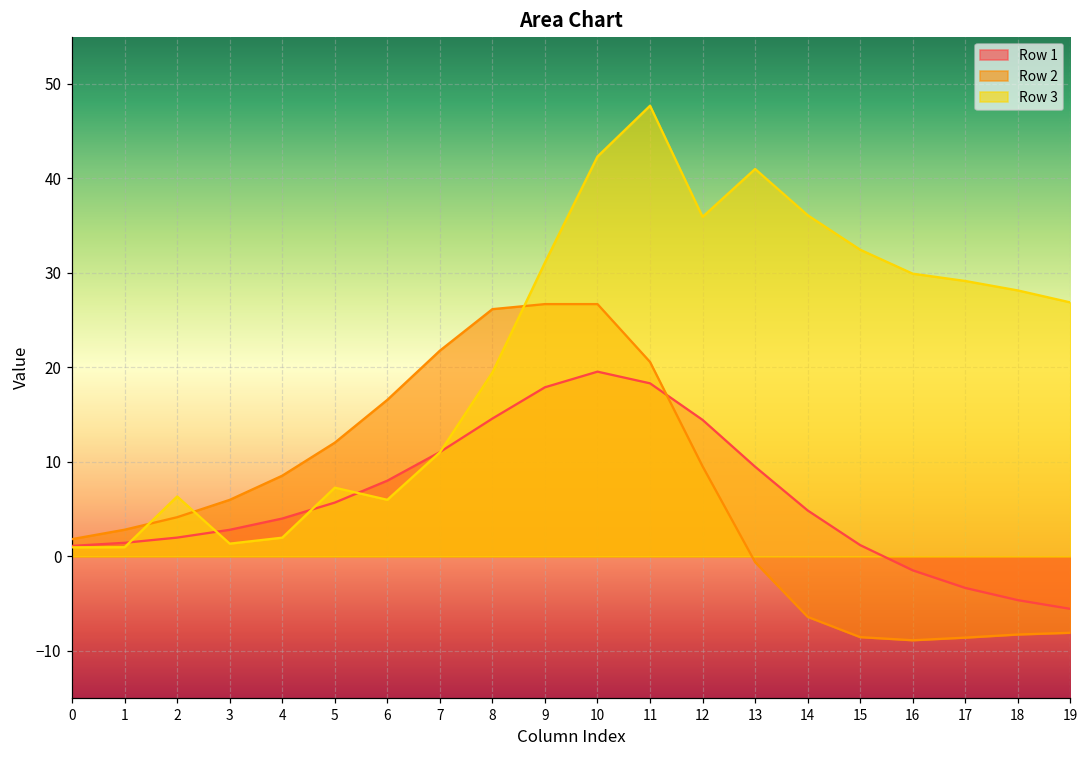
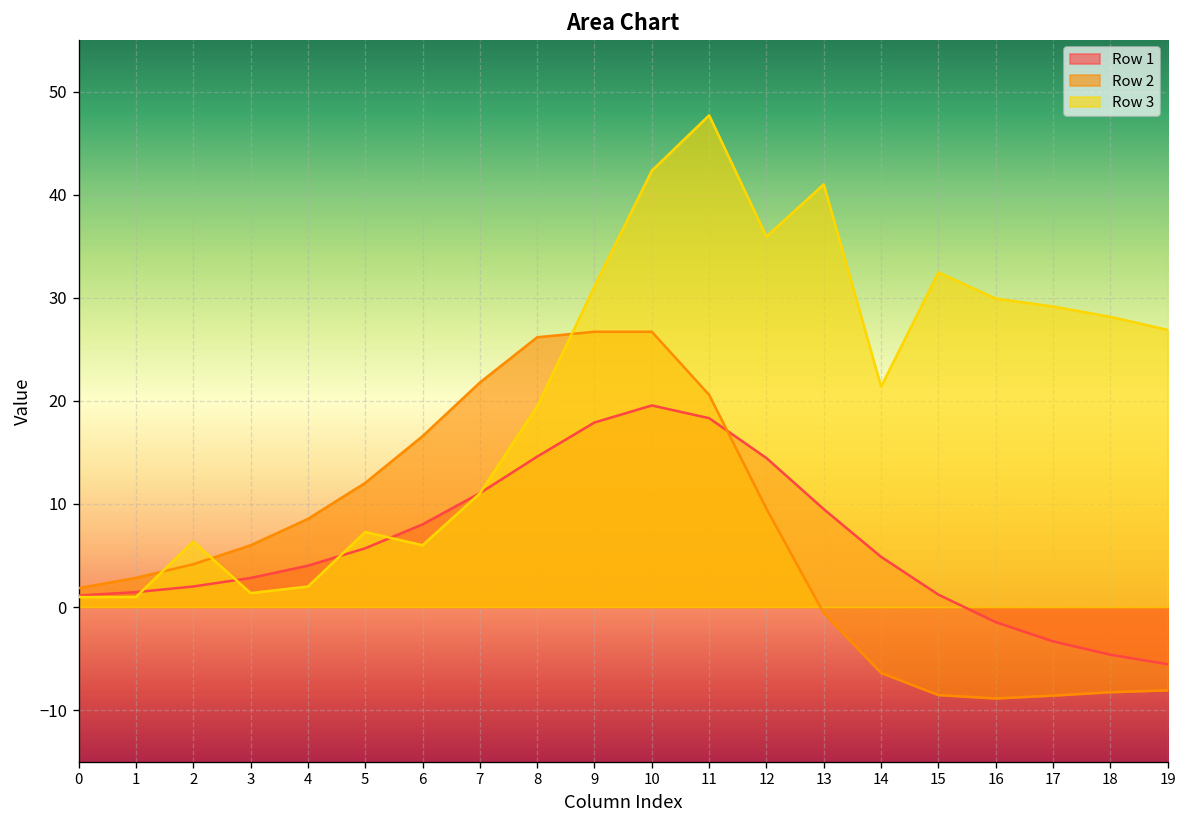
  {
    "Row 3": {
      "1": 1,
      "2": 6,
      "3": 1,
      "4": 2,
      "5": 7,
      "6": 6,
      "8": 19,
      "9": 31,
      "10": 42,
      "11": 48,
      "12": 36,
      "13": 41,
-     "14": 36,
+     "14": 21,
      "15": 32,
      "16": 30,
      "17": 29,
      "18": 28,
      "19": 27
    }
  }
